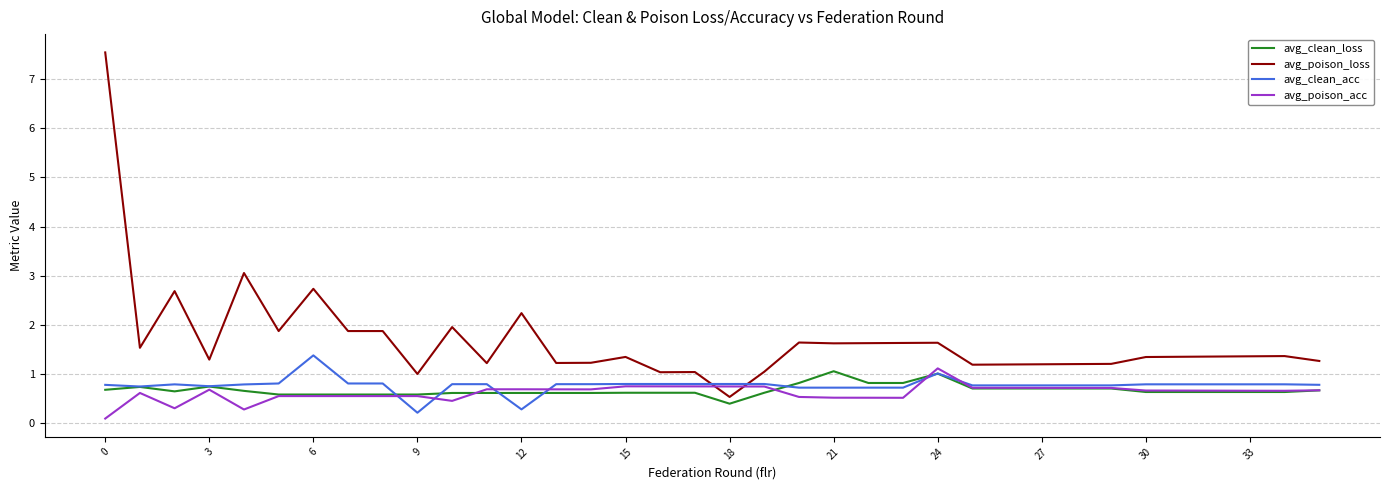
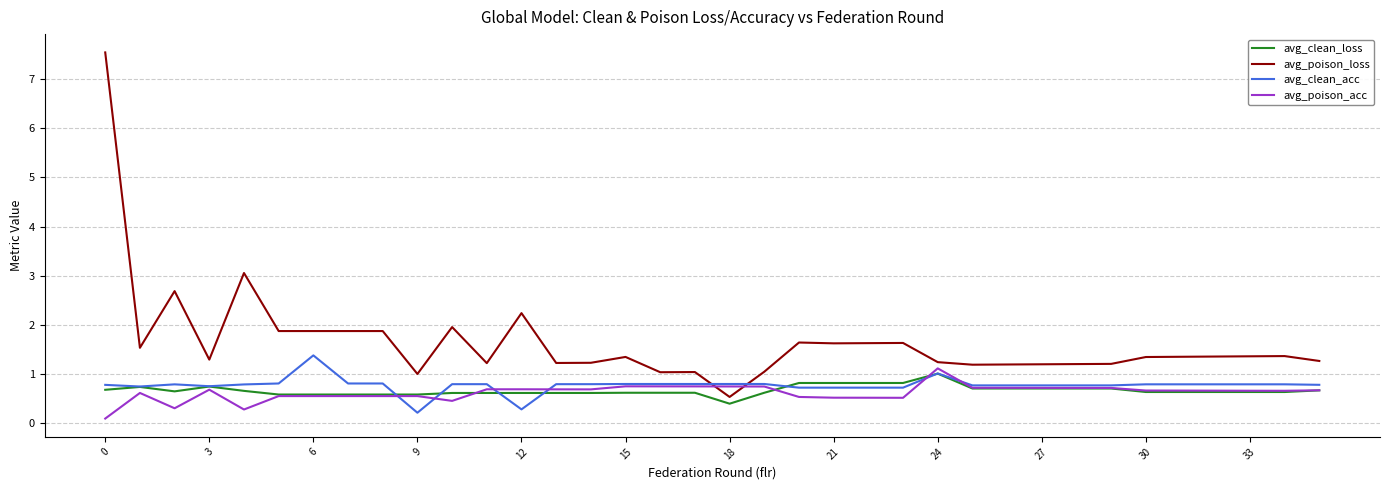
  {
    "avg_clean_loss": {
      "0": 0.7,
      "12": 0.6,
      "15": 0.6,
      "18": 0.4,
-     "21": 1.1
+     "21": 0.8
    },
    "avg_poison_loss": {
      "0": 7.5,
      "3": 1.3,
-     "6": 2.7,
+     "6": 1.9,
      "9": 1.0,
      "12": 2.2,
      "15": 1.3,
      "18": 0.5,
      "21": 1.6,
-     "24": 1.6,
+     "24": 1.2,
      "27": 1.2,
      "30": 1.3,
      "33": 1.4
    },
    "avg_clean_acc": {
      "0": 0.8,
      "6": 1.4,
      "9": 0.2,
      "12": 0.3,
      "21": 0.7,
      "30": 0.8,
      "33": 0.8
    },
    "avg_poison_acc": {
      "0": 0.1,
      "3": 0.7,
      "12": 0.7,
      "21": 0.5,
      "24": 1.1
    }
  }
